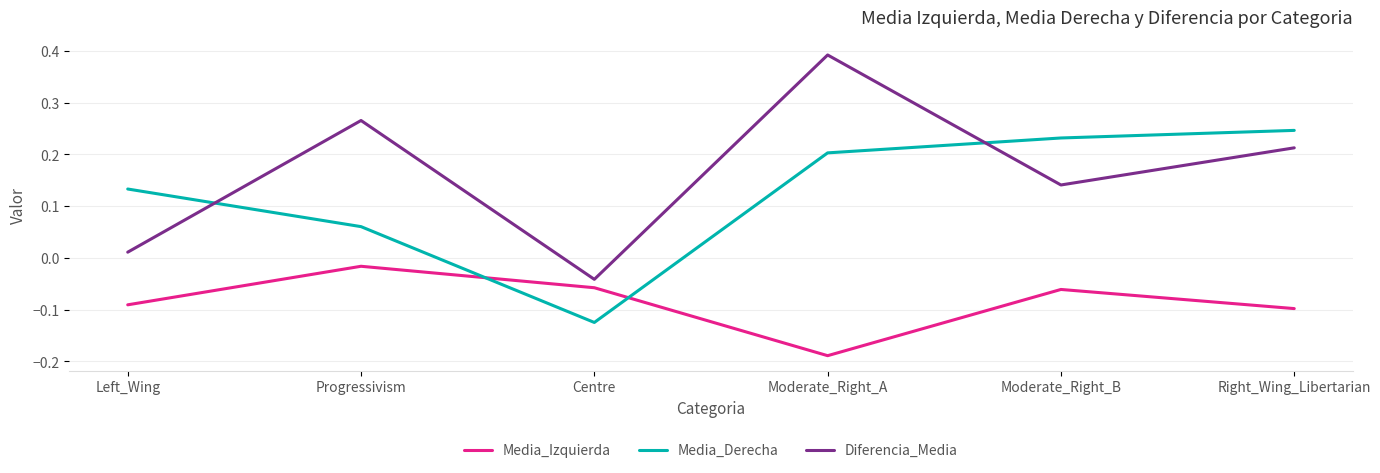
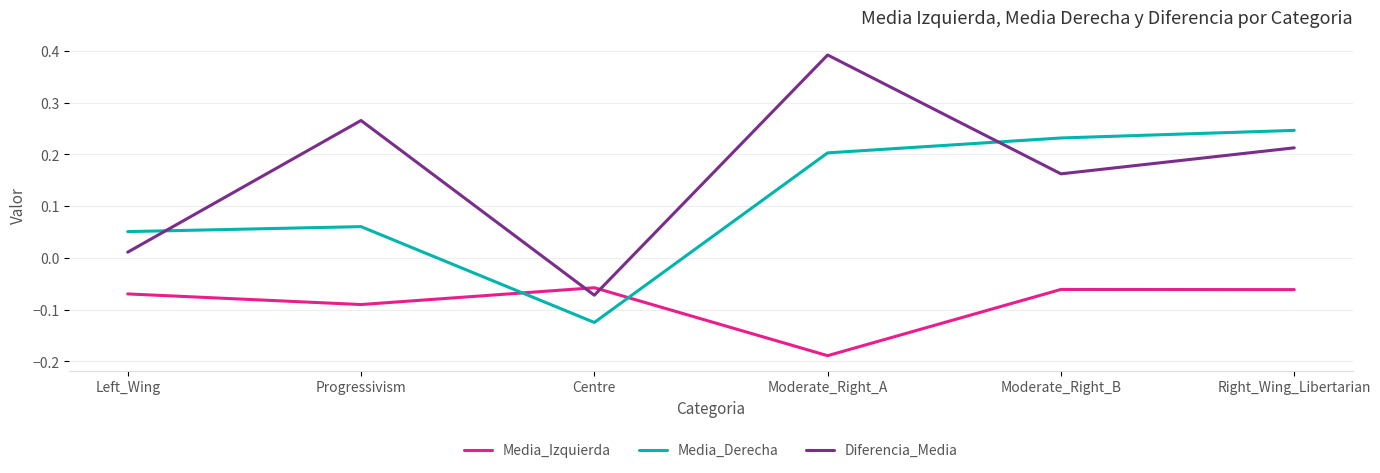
  {
    "Media_Izquierda": {
-     "Left_Wing": -0.09,
-     "Progressivism": -0.02,
+     "Left_Wing": -0.07,
+     "Progressivism": -0.09,
      "Centre": -0.06,
      "Moderate_Right_A": -0.19,
      "Moderate_Right_B": -0.06,
-     "Right_Wing_Libertarian": -0.10
+     "Right_Wing_Libertarian": -0.06
    },
    "Media_Derecha": {
-     "Left_Wing": 0.13,
+     "Left_Wing": 0.05,
      "Progressivism": 0.06,
      "Centre": -0.13,
      "Moderate_Right_A": 0.20,
      "Moderate_Right_B": 0.23,
      "Right_Wing_Libertarian": 0.25
    },
    "Diferencia_Media": {
      "Left_Wing": 0.01,
      "Progressivism": 0.27,
-     "Centre": -0.04,
+     "Centre": -0.07,
      "Moderate_Right_A": 0.39,
-     "Moderate_Right_B": 0.14,
+     "Moderate_Right_B": 0.16,
      "Right_Wing_Libertarian": 0.21
    }
  }
